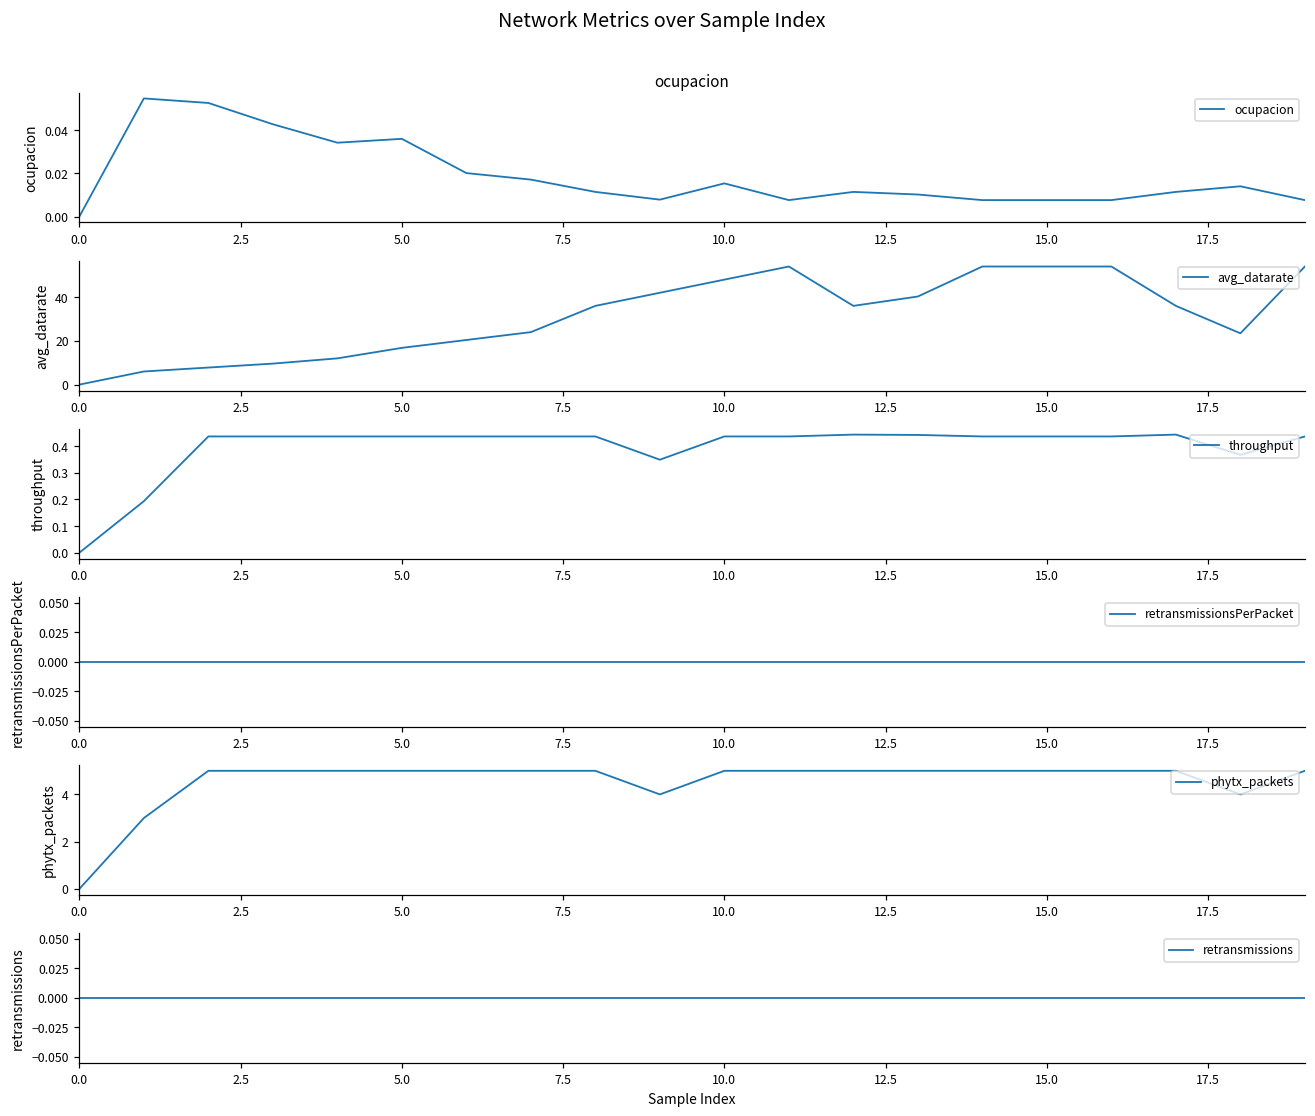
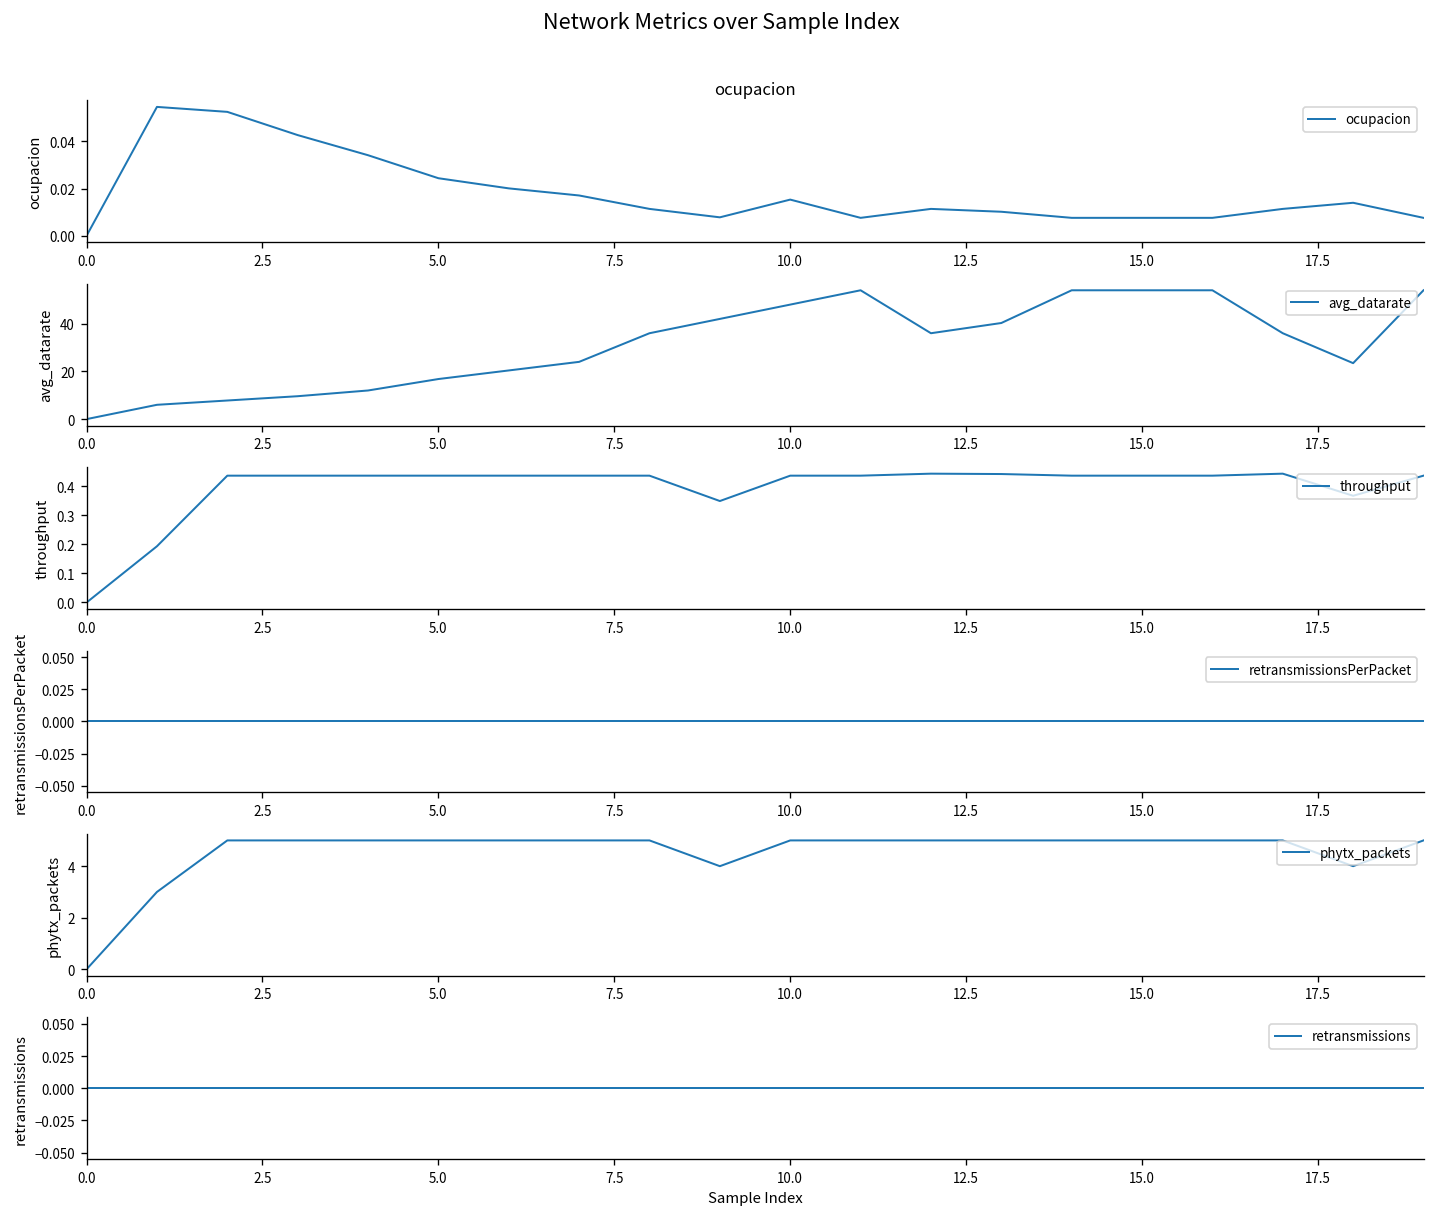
  {
    "ocupacion": {
      "0.0": 0.000,
-     "5.0": 0.036,
+     "5.0": 0.024,
      "10.0": 0.015,
      "15.0": 0.008
    }
  }
